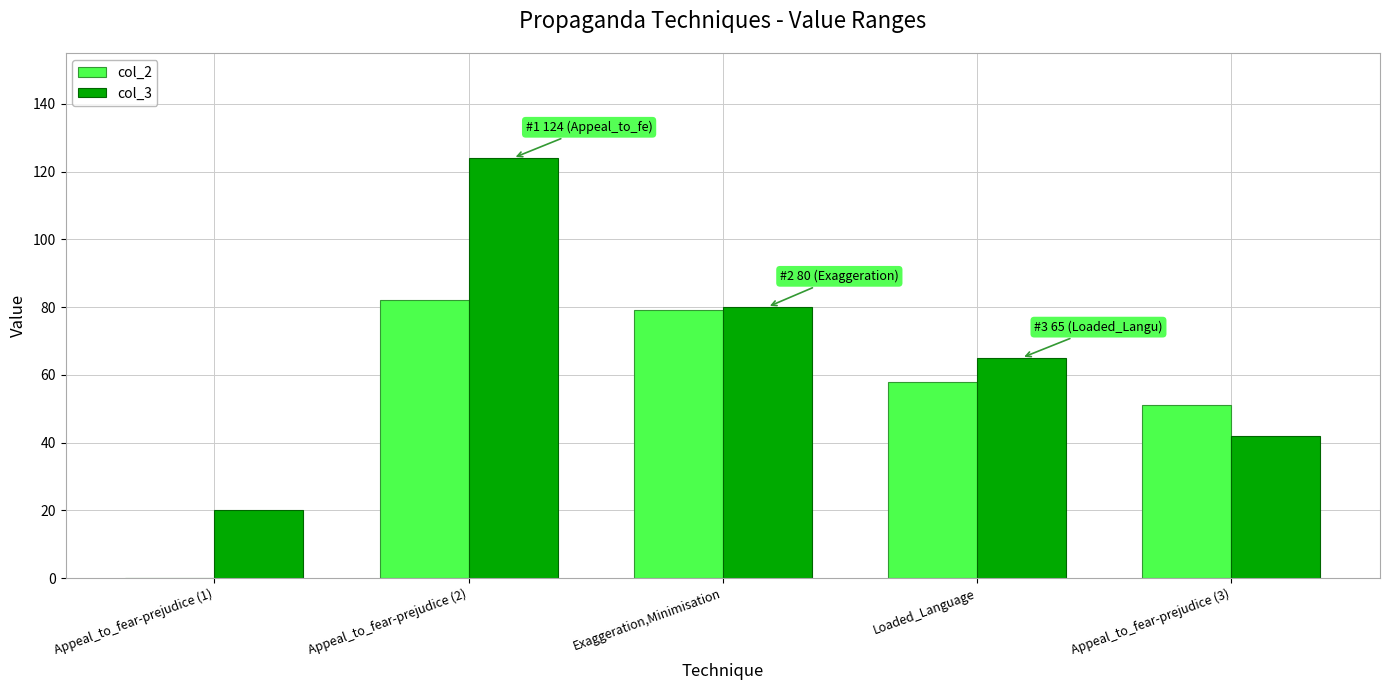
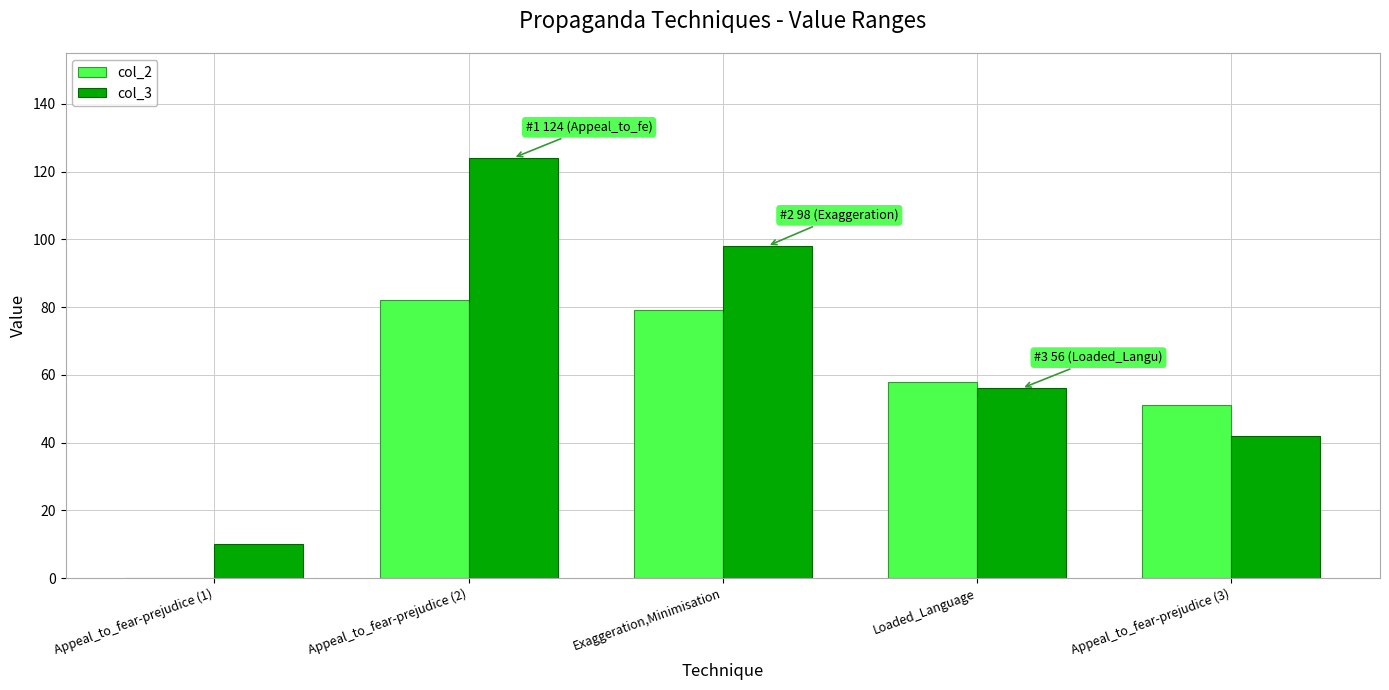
  {
    "col_2": {
      "Appeal_to_fear-prejudice (1)": 0,
      "Appeal_to_fear-prejudice (2)": 82,
      "Exaggeration,Minimisation": 79,
      "Loaded_Language": 58,
      "Appeal_to_fear-prejudice (3)": 51
    },
    "col_3": {
-     "Appeal_to_fear-prejudice (1)": 20,
-     "Exaggeration,Minimisation": 80,
-     "Loaded_Language": 65
+     "Appeal_to_fear-prejudice (1)": 10,
+     "Exaggeration,Minimisation": 98,
+     "Loaded_Language": 56
    }
  }
